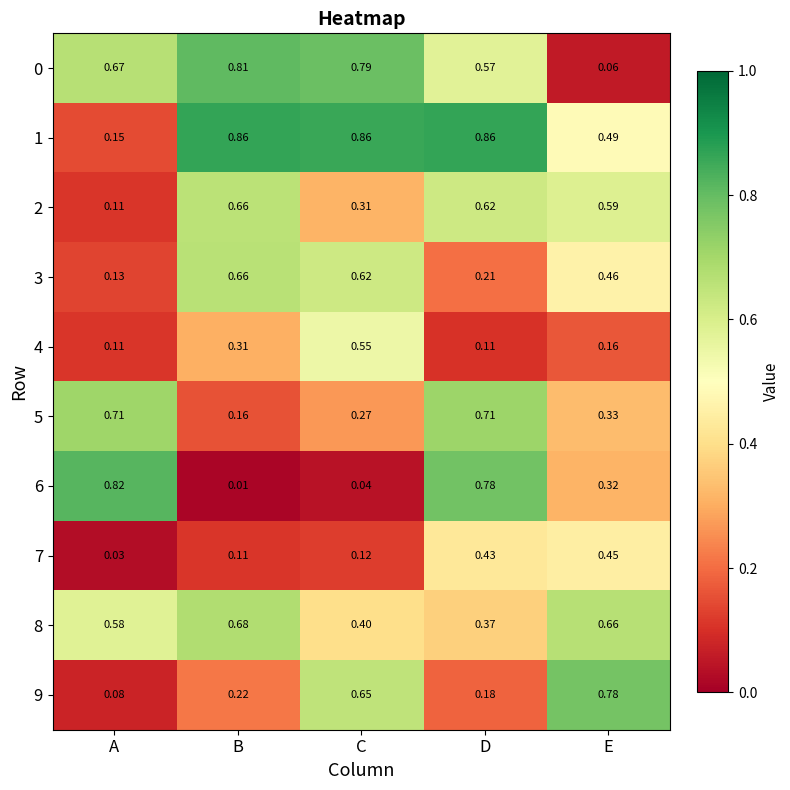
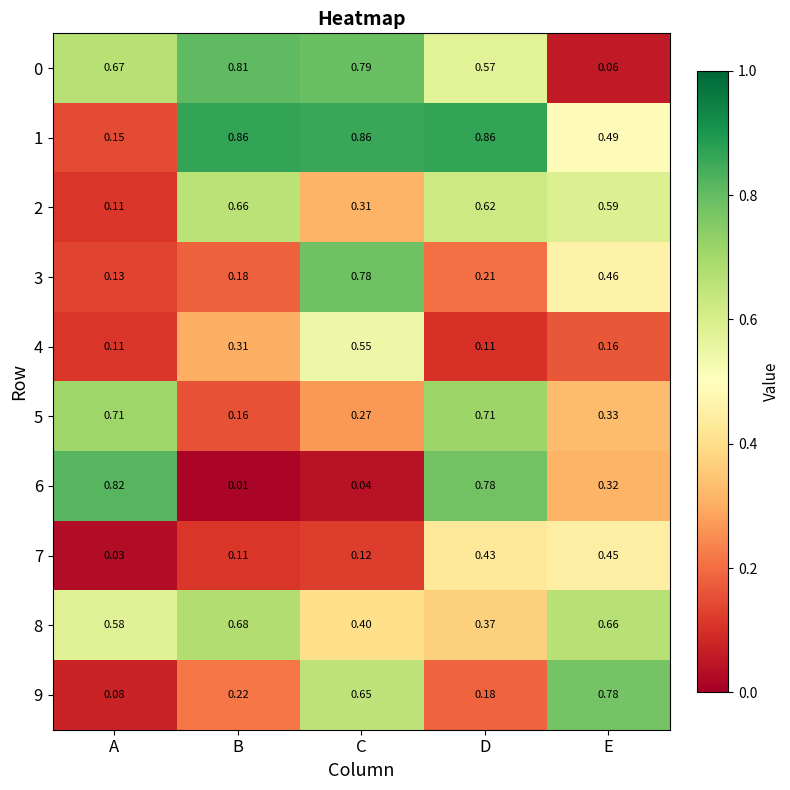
  {
    "0": {
      "A": 0.67,
      "B": 0.81,
      "C": 0.79,
      "D": 0.57,
      "E": 0.06
    },
    "1": {
      "A": 0.15,
      "B": 0.86,
      "C": 0.86,
      "D": 0.86,
      "E": 0.49
    },
    "2": {
      "A": 0.11,
      "B": 0.66,
      "C": 0.31,
      "D": 0.62,
      "E": 0.59
    },
    "3": {
      "A": 0.13,
-     "B": 0.66,
-     "C": 0.62,
+     "B": 0.18,
+     "C": 0.78,
      "D": 0.21,
      "E": 0.46
    },
    "4": {
      "A": 0.11,
      "B": 0.31,
      "C": 0.55,
      "D": 0.11,
      "E": 0.16
    },
    "5": {
      "A": 0.71,
      "B": 0.16,
      "C": 0.27,
      "D": 0.71,
      "E": 0.33
    },
    "6": {
      "A": 0.82,
      "B": 0.01,
      "C": 0.04,
      "D": 0.78,
      "E": 0.32
    },
    "7": {
      "A": 0.03,
      "B": 0.11,
      "C": 0.12,
      "D": 0.43,
      "E": 0.45
    },
    "8": {
      "A": 0.58,
      "B": 0.68,
      "C": 0.40,
      "D": 0.37,
      "E": 0.66
    },
    "9": {
      "A": 0.08,
      "B": 0.22,
      "C": 0.65,
      "D": 0.18,
      "E": 0.78
    }
  }
